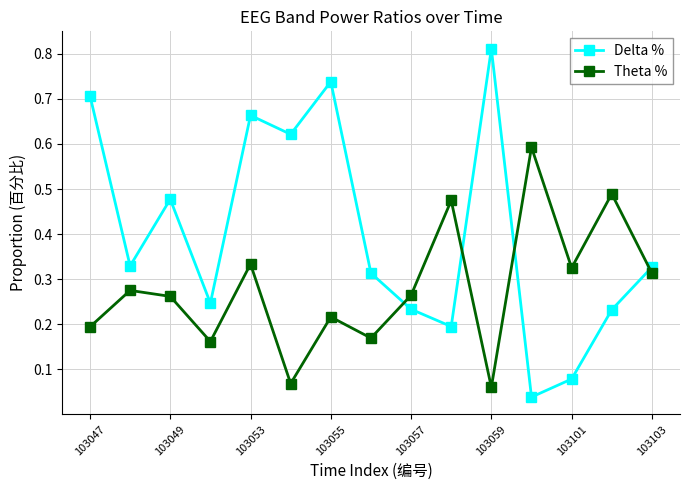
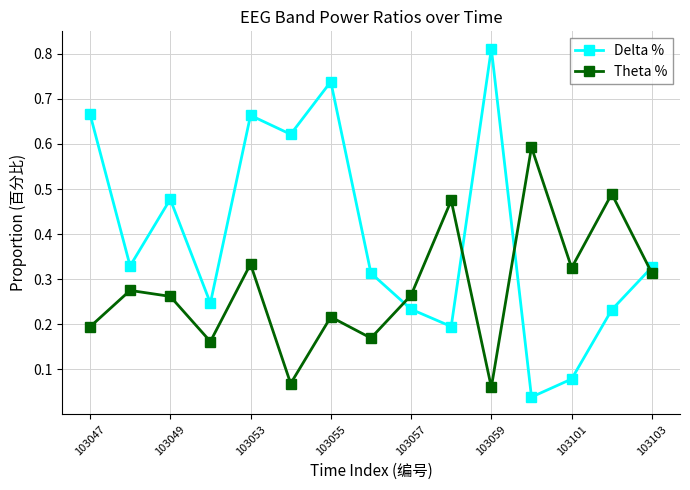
  {
    "Delta %": {
-     "103047": 0.71,
+     "103047": 0.67,
      "103049": 0.48,
      "103053": 0.66,
      "103055": 0.74,
      "103057": 0.23,
      "103059": 0.81,
      "103101": 0.08,
      "103103": 0.33
    },
    "Theta %": {
      "103047": 0.19,
      "103049": 0.26,
      "103053": 0.33,
      "103055": 0.22,
      "103057": 0.26,
      "103059": 0.06,
      "103101": 0.33,
      "103103": 0.31
    }
  }
